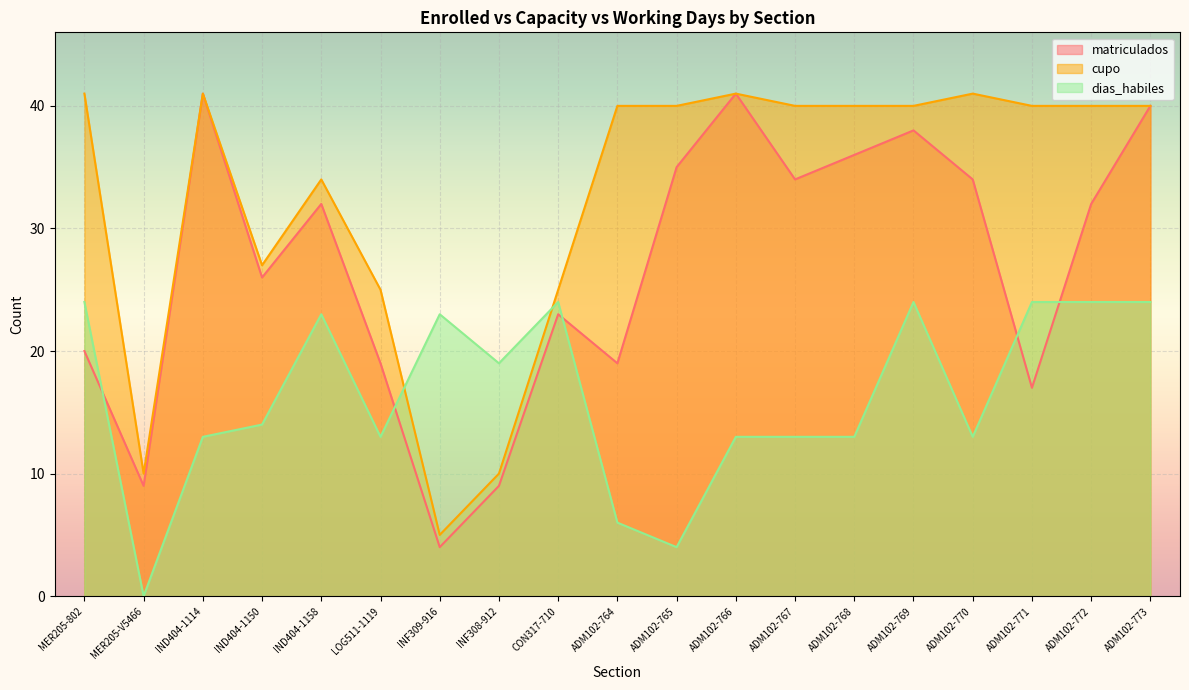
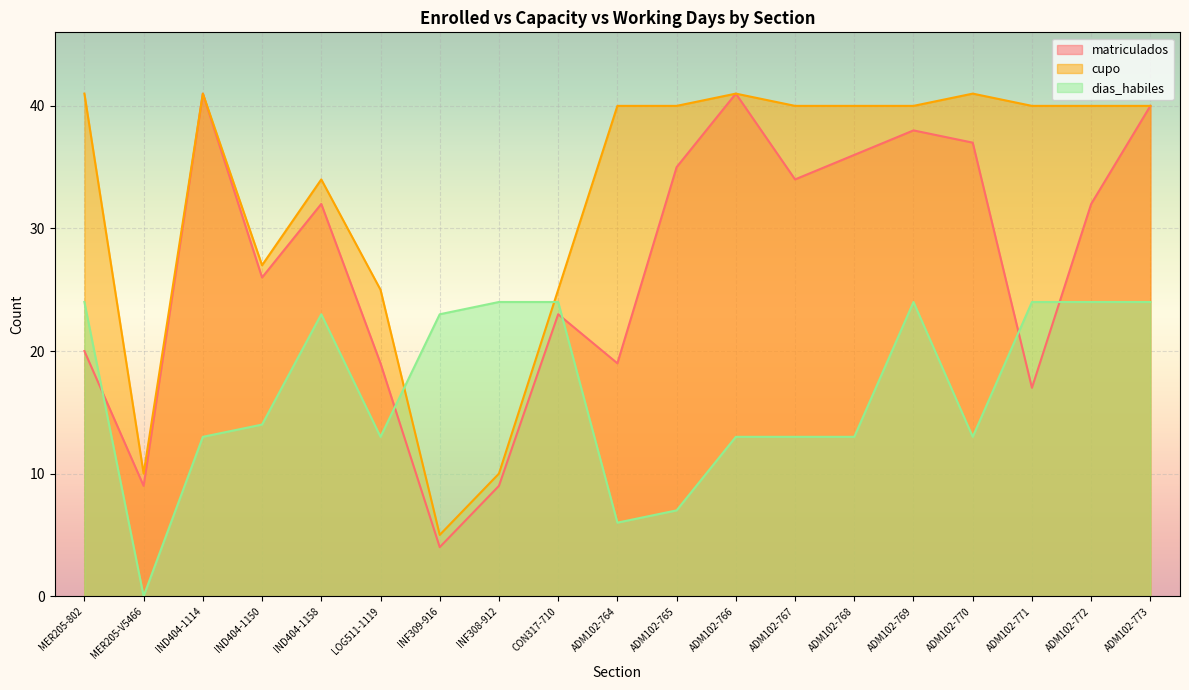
  {
    "matriculados": {
      "MER205-802": 20,
      "MER205-V5466": 9,
      "IND404-1150": 26,
      "IND404-1158": 32,
      "LOG511-1119": 19,
      "INF309-916": 4,
      "INF308-912": 9,
      "CON317-710": 23,
      "ADM102-764": 19,
      "ADM102-765": 35,
      "ADM102-767": 34,
      "ADM102-768": 36,
      "ADM102-769": 38,
-     "ADM102-770": 34,
+     "ADM102-770": 37,
      "ADM102-771": 17,
      "ADM102-772": 32
    },
    "cupo": {
      "MER205-802": 41,
      "MER205-V5466": 10,
      "IND404-1150": 27,
      "IND404-1158": 34,
      "LOG511-1119": 25,
      "INF309-916": 5,
      "INF308-912": 10,
      "CON317-710": 25,
      "ADM102-764": 40,
      "ADM102-765": 40,
      "ADM102-767": 40,
      "ADM102-768": 40,
      "ADM102-769": 40,
      "ADM102-770": 41,
      "ADM102-771": 40,
      "ADM102-772": 40
    },
    "dias_habiles": {
      "MER205-802": 24,
      "MER205-V5466": 0,
      "IND404-1114": 13,
      "IND404-1150": 14,
      "IND404-1158": 23,
      "LOG511-1119": 13,
      "INF309-916": 23,
-     "INF308-912": 19,
+     "INF308-912": 24,
      "CON317-710": 24,
      "ADM102-764": 6,
-     "ADM102-765": 4,
+     "ADM102-765": 7,
      "ADM102-766": 13,
      "ADM102-767": 13,
      "ADM102-768": 13,
      "ADM102-769": 24,
      "ADM102-770": 13,
      "ADM102-771": 24,
      "ADM102-772": 24,
      "ADM102-773": 24
    }
  }
